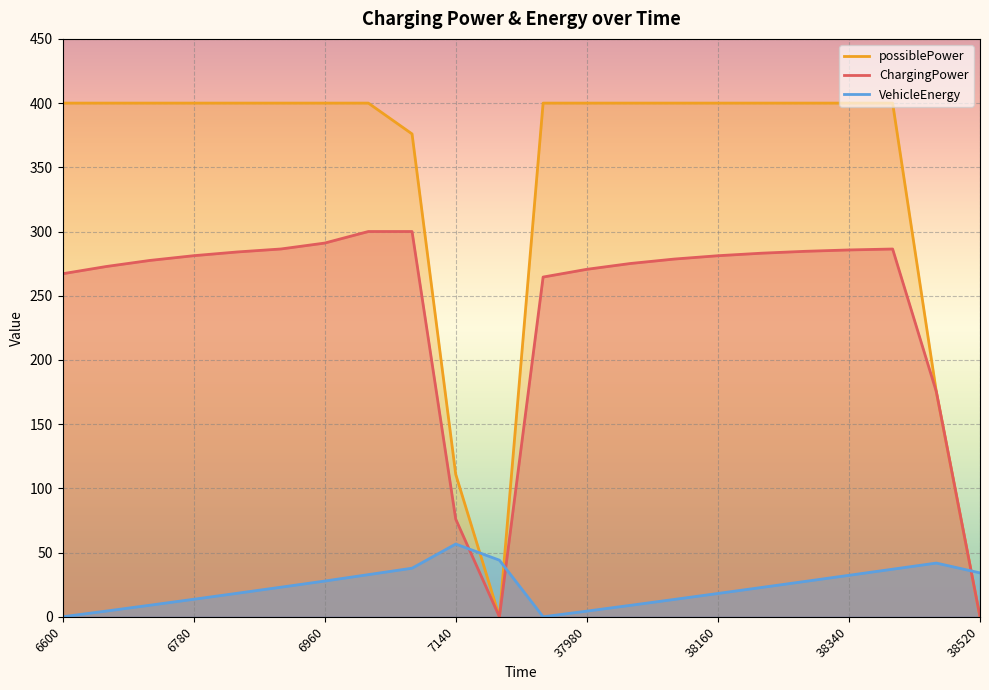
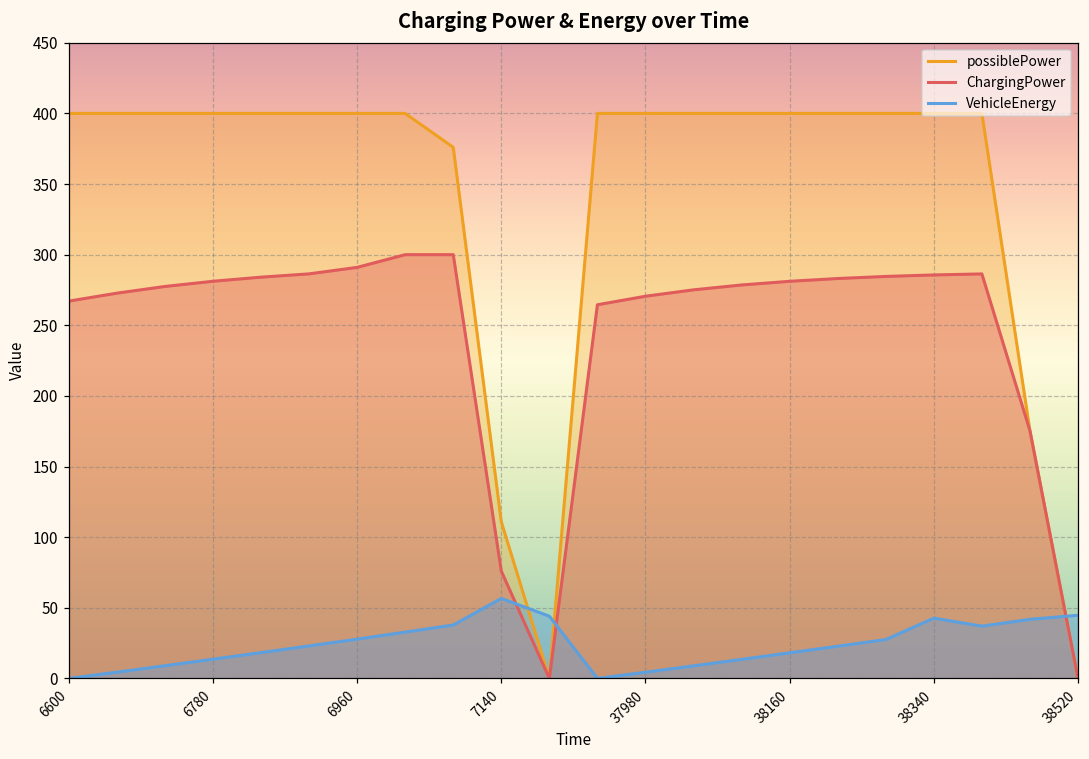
  {
    "possiblePower": {
      "6600": 400,
      "6780": 400,
      "6960": 400,
      "7140": 111,
      "37980": 400,
      "38160": 400
    },
    "ChargingPower": {
      "6600": 267,
      "6780": 281,
      "6960": 291,
      "7140": 76,
      "37980": 271,
      "38160": 281,
      "38340": 286
    },
    "VehicleEnergy": {
      "6600": 0,
      "6780": 14,
      "6960": 28,
      "7140": 57,
      "37980": 4,
      "38160": 18,
-     "38340": 32,
-     "38520": 34
+     "38340": 43,
+     "38520": 45
    }
  }
